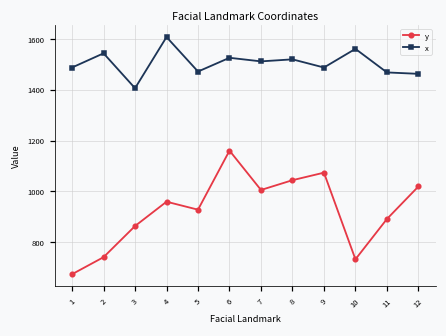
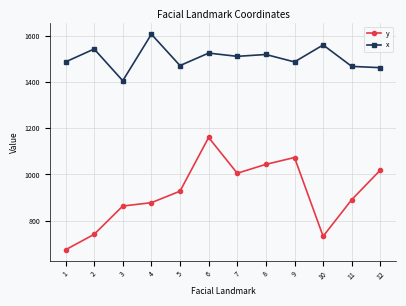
  {
    "y": {
      "1": 670,
      "2": 740,
      "3": 860,
-     "4": 960,
+     "4": 880,
      "5": 930,
      "6": 1160,
      "7": 1010,
      "8": 1040,
      "9": 1070,
      "10": 730,
      "11": 890,
      "12": 1020
    },
    "x": {
      "1": 1490,
      "2": 1540,
      "3": 1410,
      "4": 1610,
      "5": 1470,
      "6": 1530,
      "7": 1510,
      "8": 1520,
      "9": 1490,
      "10": 1560,
      "11": 1470,
      "12": 1460
    }
  }
